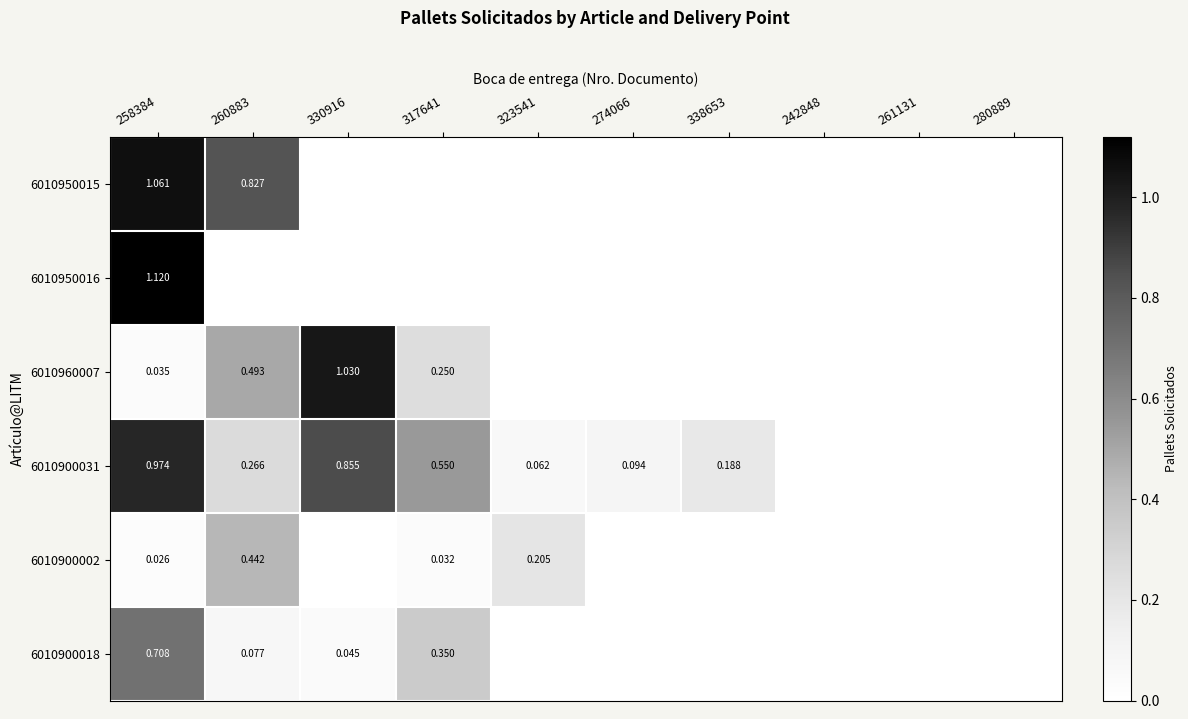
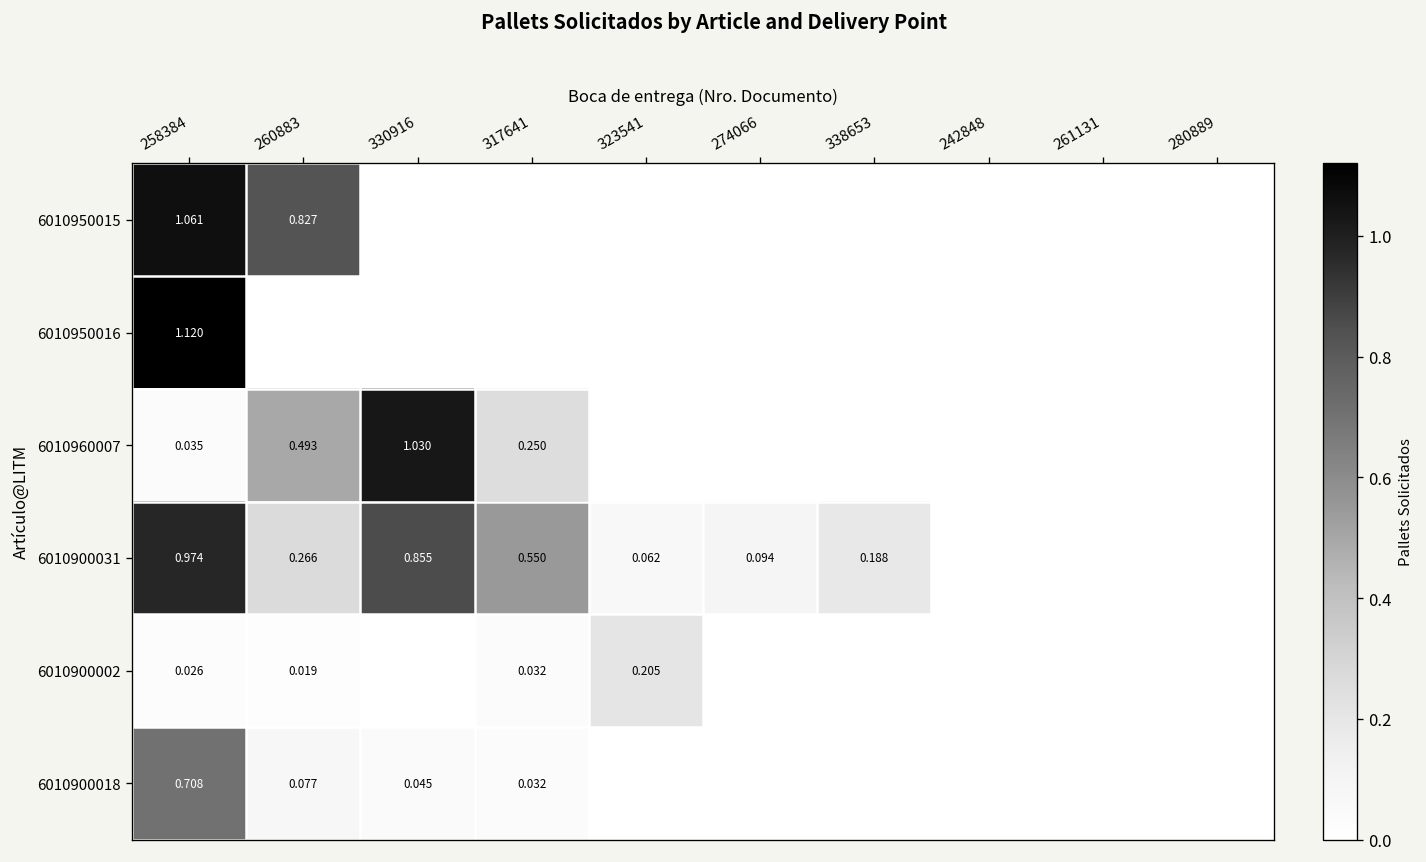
  {
    "6010950015": {
      "258384": 1.061,
      "260883": 0.827
    },
    "6010950016": {
      "258384": 1.120
    },
    "6010960007": {
      "258384": 0.035,
      "260883": 0.493,
      "330916": 1.030,
      "317641": 0.250
    },
    "6010900031": {
      "258384": 0.974,
      "260883": 0.266,
      "330916": 0.855,
      "317641": 0.550,
      "323541": 0.062,
      "274066": 0.094,
      "338653": 0.188
    },
    "6010900002": {
      "258384": 0.026,
-     "260883": 0.442,
+     "260883": 0.019,
      "317641": 0.032,
      "323541": 0.205
    },
    "6010900018": {
      "258384": 0.708,
      "260883": 0.077,
      "330916": 0.045,
-     "317641": 0.350
+     "317641": 0.032
    }
  }
